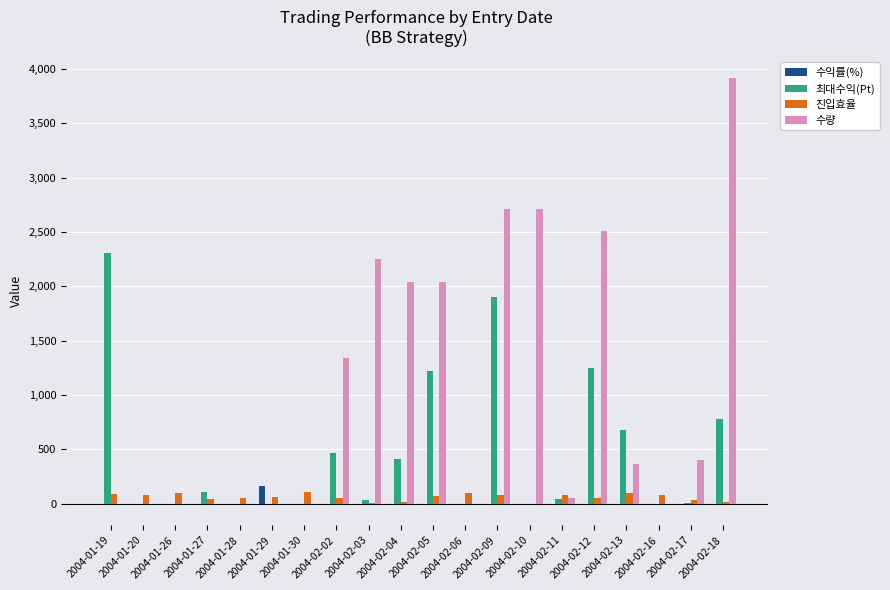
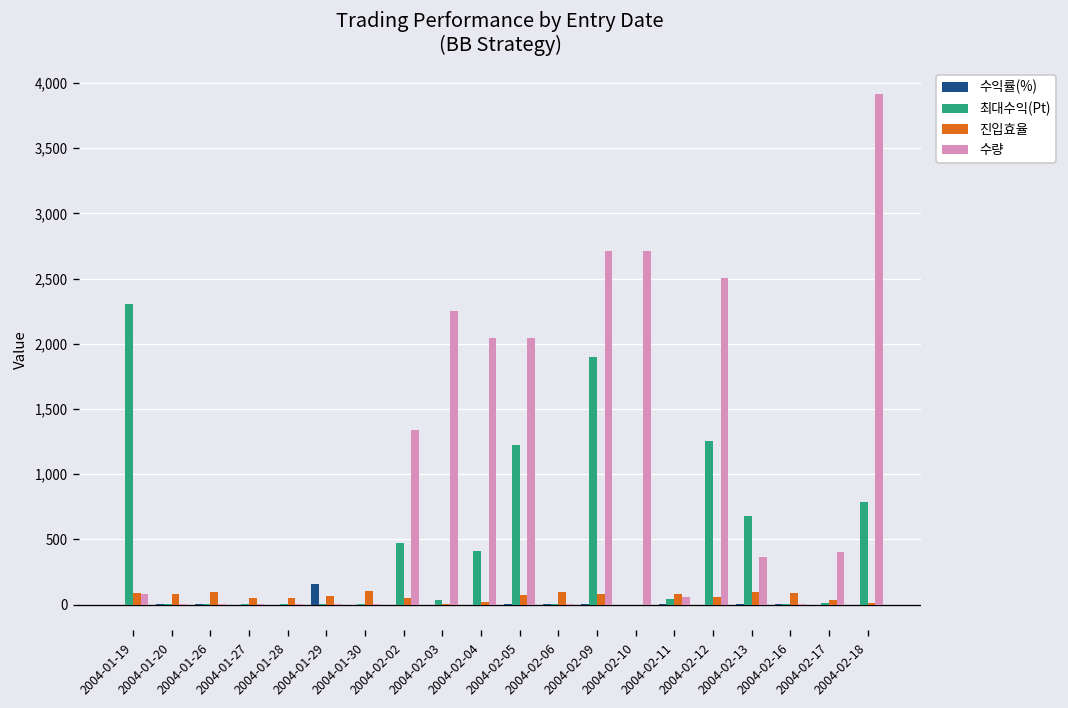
  {
    "수익률(%)": {
      "2004-01-29": "160"
    },
    "최대수익(Pt)": {
      "2004-01-19": "2,310",
-     "2004-01-27": "110",
+     "2004-01-27": "0",
      "2004-02-02": "470",
      "2004-02-03": "40",
      "2004-02-04": "410",
      "2004-02-05": "1,230",
      "2004-02-09": "1,900",
      "2004-02-10": "0",
      "2004-02-11": "40",
      "2004-02-12": "1,250",
      "2004-02-13": "680",
      "2004-02-18": "780"
    },
    "진입효율": {
      "2004-01-19": "90",
      "2004-01-20": "80",
      "2004-01-26": "90",
      "2004-01-27": "50",
      "2004-01-28": "50",
      "2004-01-29": "60",
      "2004-01-30": "110",
      "2004-02-02": "50",
      "2004-02-05": "70",
      "2004-02-06": "100",
      "2004-02-09": "80",
      "2004-02-10": "0",
      "2004-02-11": "80",
      "2004-02-12": "60",
      "2004-02-13": "100",
      "2004-02-16": "80",
      "2004-02-17": "30"
    },
    "수량": {
-     "2004-01-19": "0",
+     "2004-01-19": "80",
      "2004-02-02": "1,340",
      "2004-02-03": "2,250",
      "2004-02-04": "2,040",
      "2004-02-05": "2,040",
      "2004-02-09": "2,710",
      "2004-02-10": "2,710",
      "2004-02-11": "50",
      "2004-02-12": "2,510",
      "2004-02-13": "370",
      "2004-02-17": "400",
      "2004-02-18": "3,920"
    }
  }
